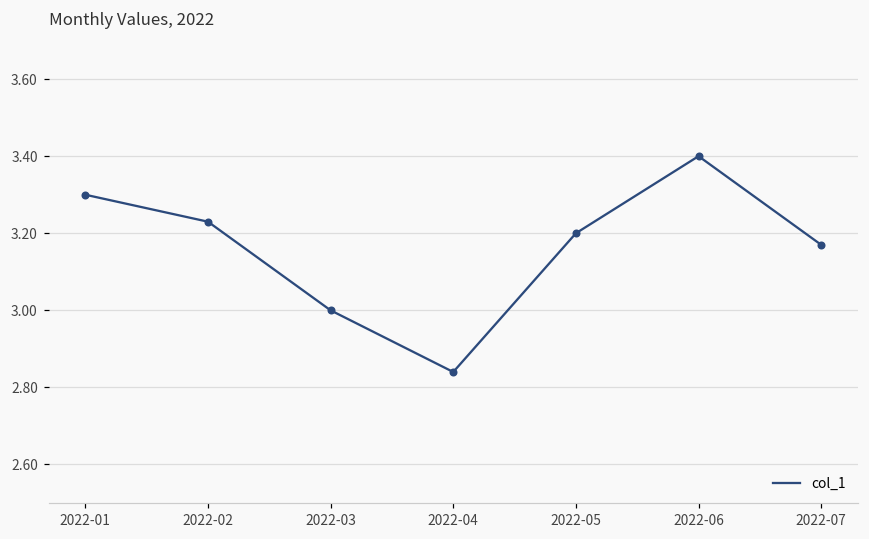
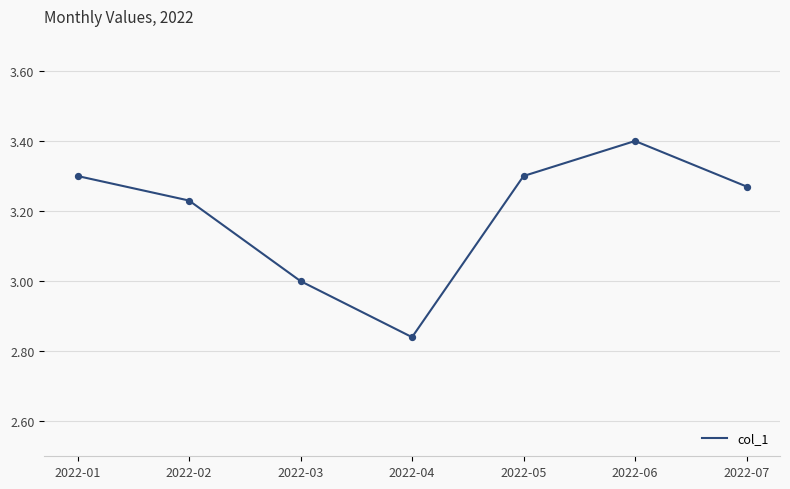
  {
    "2022-01": 3.30,
    "2022-02": 3.23,
    "2022-03": 3.00,
    "2022-04": 2.84,
-   "2022-05": 3.2,
+   "2022-05": 3.3,
    "2022-06": 3.40,
-   "2022-07": 3.17
+   "2022-07": 3.27
  }
